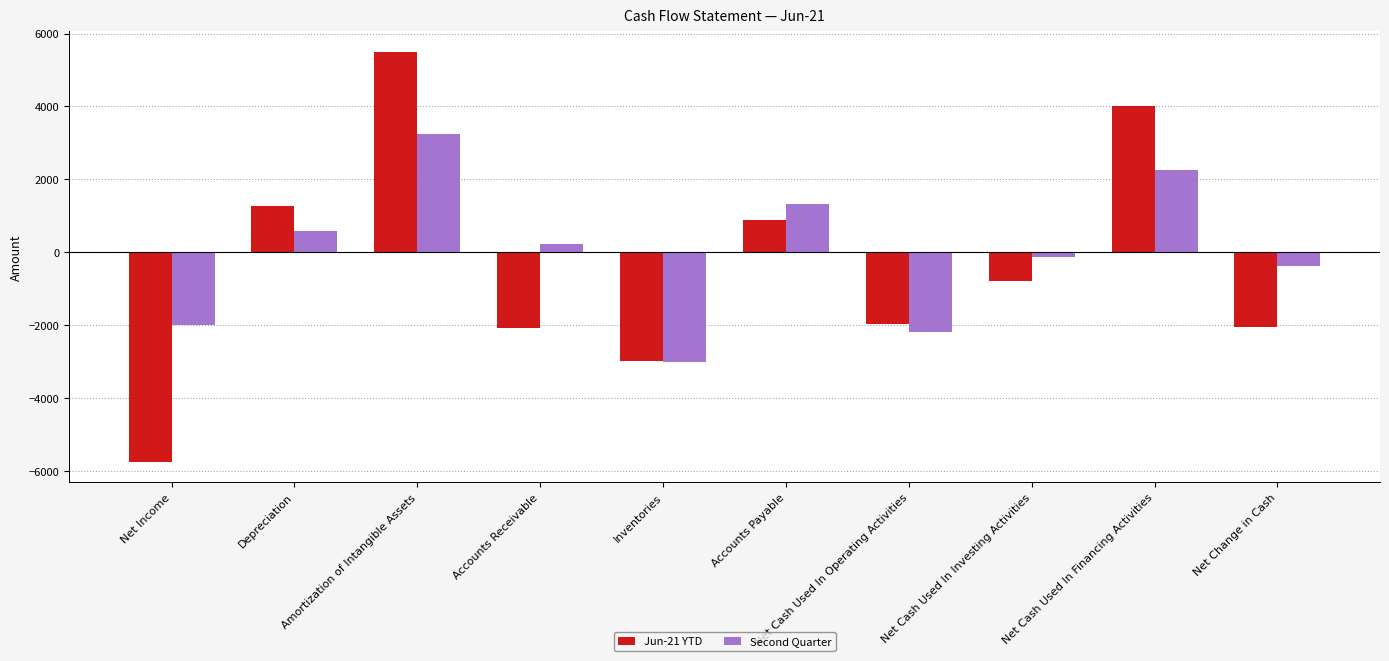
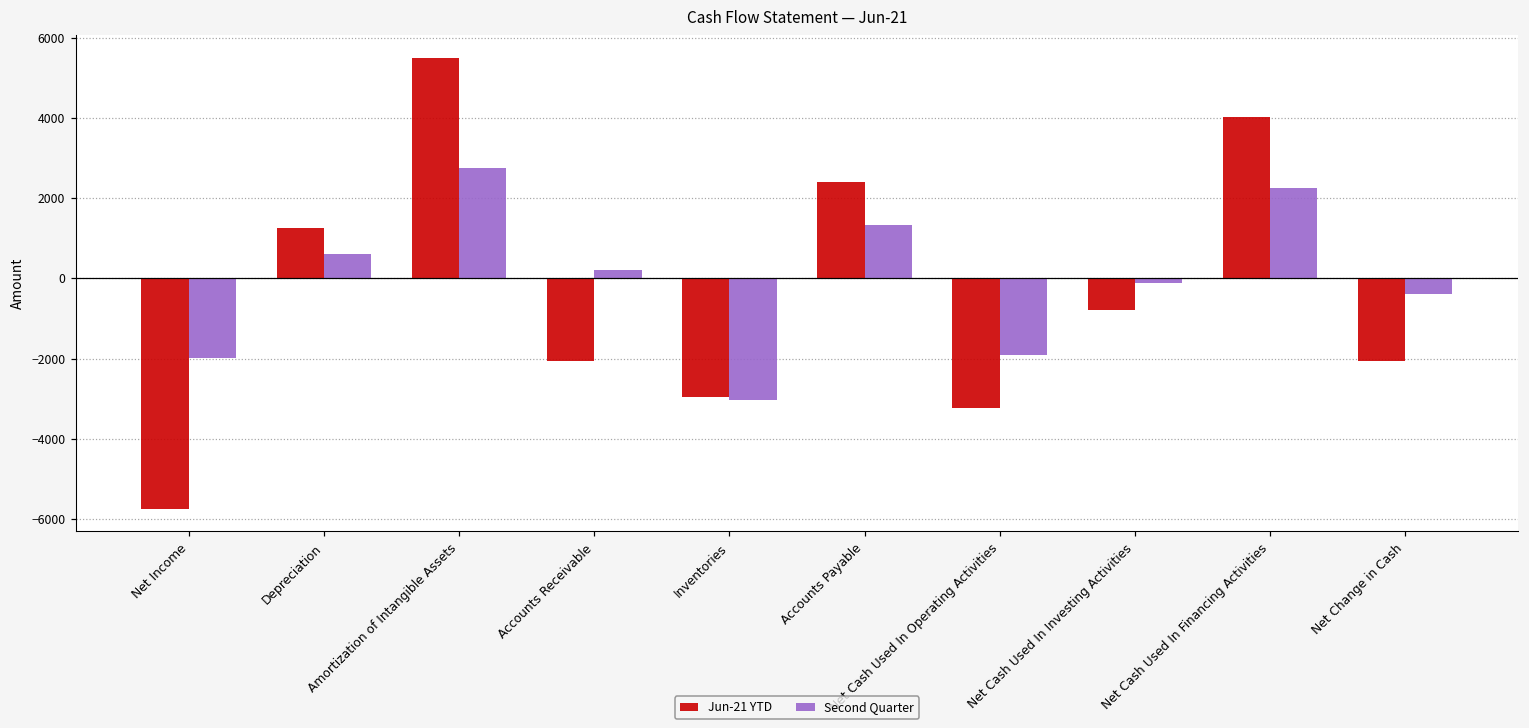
  {
    "Jun-21 YTD": {
      "Net Income": -5700,
      "Depreciation": 1300,
      "Amortization of Intangible Assets": 5500,
      "Accounts Receivable": -2100,
      "Inventories": -3000,
-     "Accounts Payable": 900,
-     "Net Cash Used In Operating Activities": -2000,
+     "Accounts Payable": 2400,
+     "Net Cash Used In Operating Activities": -3200,
      "Net Cash Used In Investing Activities": -800,
      "Net Cash Used In Financing Activities": 4000,
      "Net Change in Cash": -2000
    },
    "Second Quarter": {
      "Net Income": -2000,
      "Depreciation": 600,
-     "Amortization of Intangible Assets": 3300,
+     "Amortization of Intangible Assets": 2700,
      "Accounts Receivable": 200,
      "Inventories": -3000,
      "Accounts Payable": 1300,
-     "Net Cash Used In Operating Activities": -2200,
+     "Net Cash Used In Operating Activities": -1900,
      "Net Cash Used In Investing Activities": -100,
      "Net Cash Used In Financing Activities": 2200,
      "Net Change in Cash": -400
    }
  }
